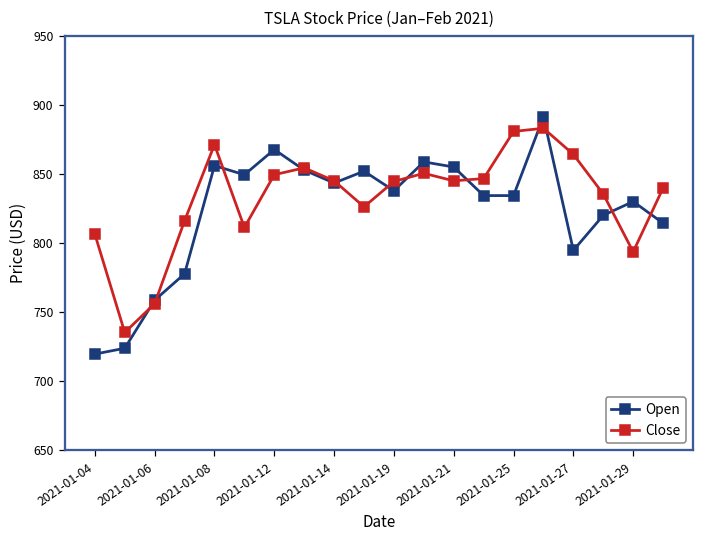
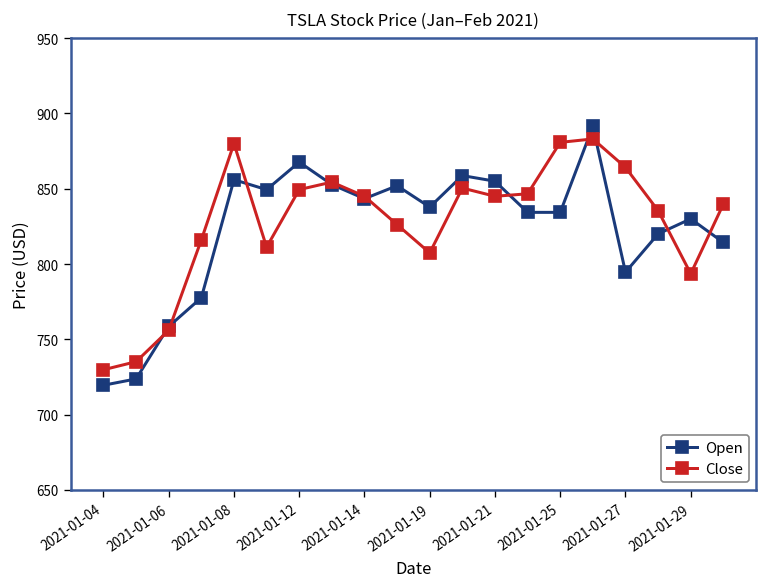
  {
    "Open": {
      "2021-01-04": 719,
      "2021-01-06": 758,
      "2021-01-08": 856,
      "2021-01-12": 868,
      "2021-01-19": 838,
      "2021-01-21": 855,
      "2021-01-25": 834,
      "2021-01-27": 795,
      "2021-01-29": 830
    },
    "Close": {
-     "2021-01-04": 806,
+     "2021-01-04": 730,
      "2021-01-06": 756,
-     "2021-01-08": 871,
+     "2021-01-08": 880,
      "2021-01-12": 849,
-     "2021-01-19": 845,
+     "2021-01-19": 807,
      "2021-01-21": 845,
      "2021-01-25": 881,
      "2021-01-27": 864,
      "2021-01-29": 794
    }
  }
